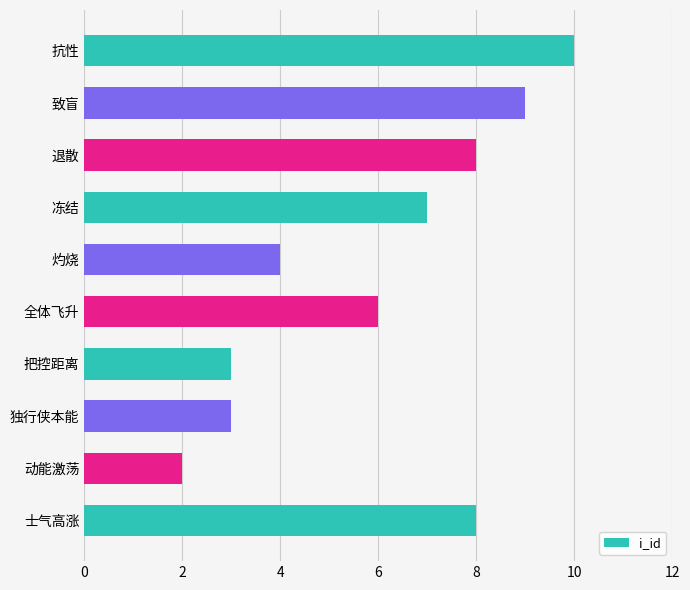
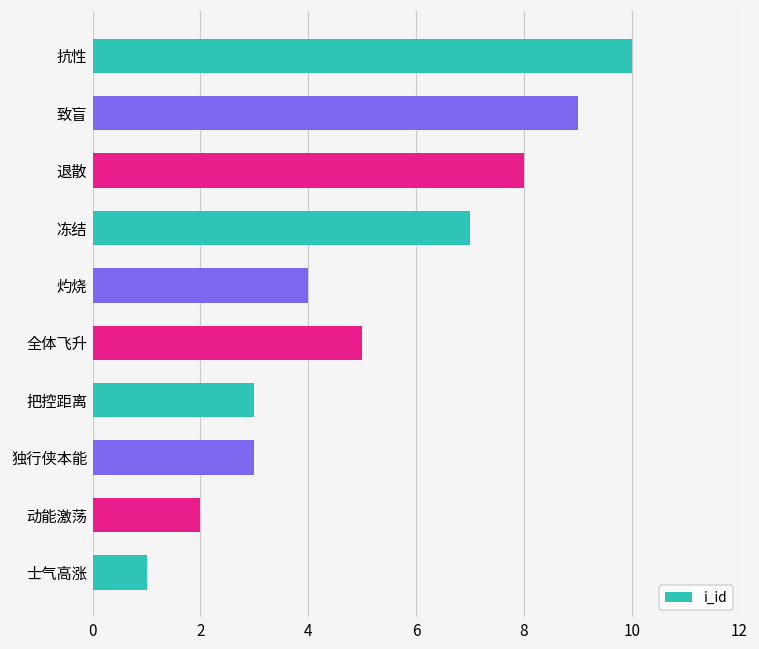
  {
    "抗性": 10,
    "致盲": 9,
    "退散": 8,
    "冻结": 7,
    "灼烧": 4,
-   "全体飞升": 6,
+   "全体飞升": 5,
    "把控距离": 3,
    "独行侠本能": 3,
    "动能激荡": 2,
-   "士气高涨": 8
+   "士气高涨": 1
  }
